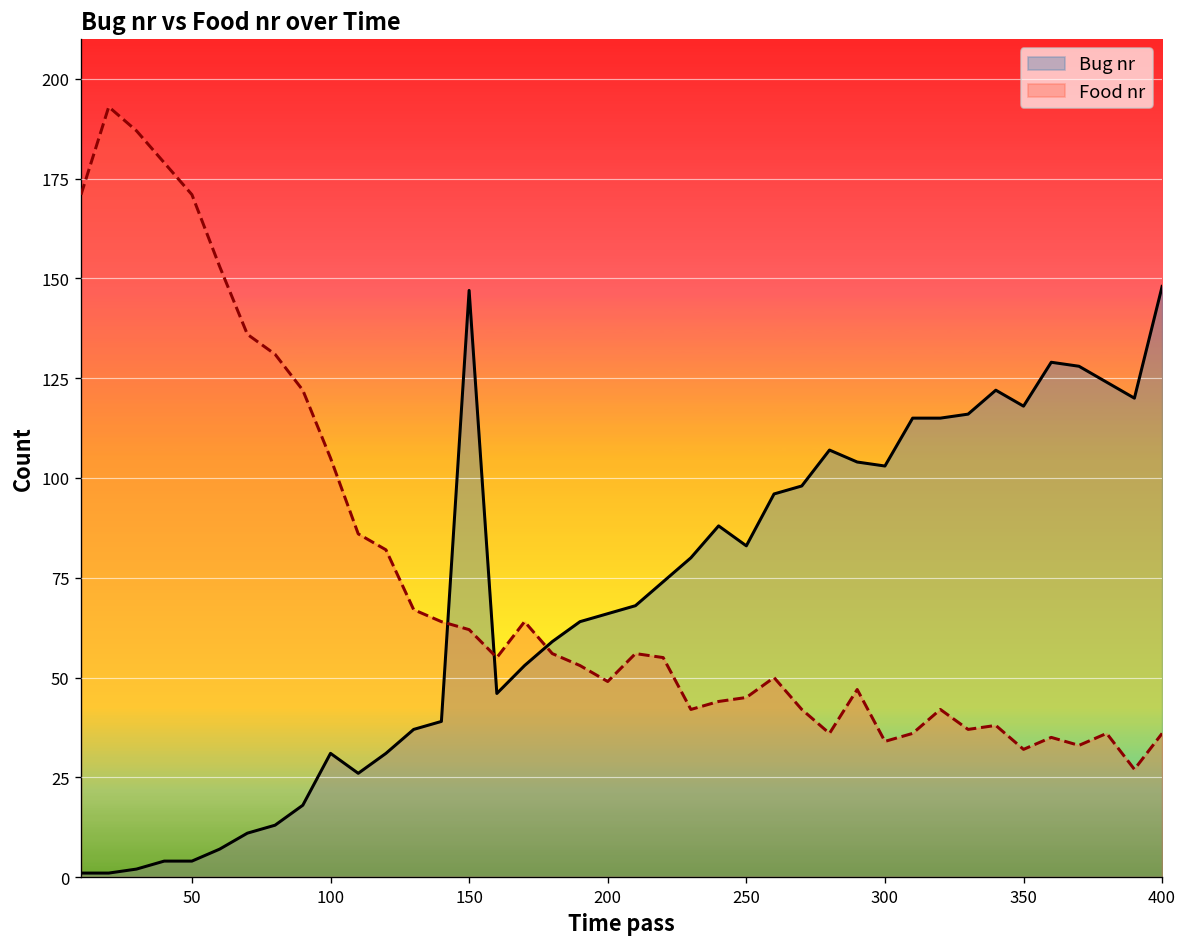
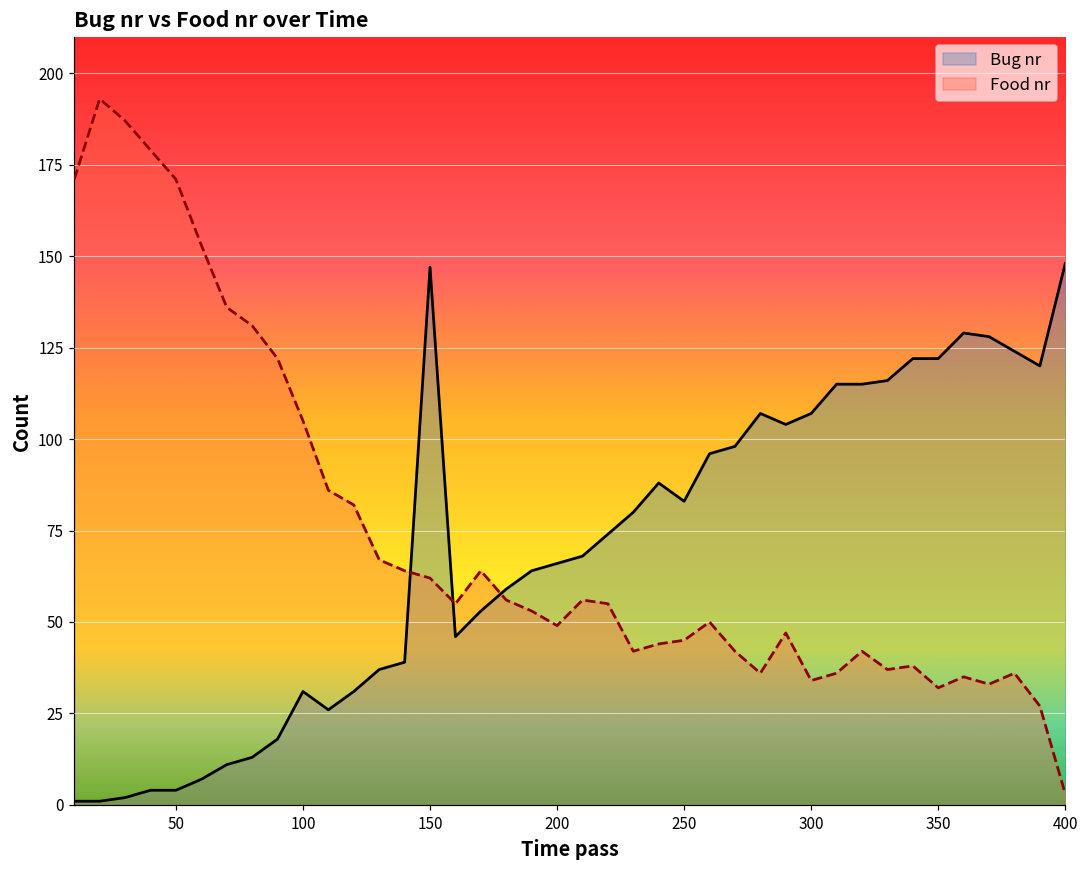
  {
    "Bug nr": {
      "50": 4,
      "100": 31,
      "150": 147,
      "200": 66,
      "250": 83,
-     "300": 103,
-     "350": 118,
+     "300": 107,
+     "350": 122,
      "400": 148
    },
    "Food nr": {
      "50": 171,
      "100": 105,
      "150": 62,
      "200": 49,
      "250": 45,
      "300": 34,
      "350": 32,
-     "400": 36
+     "400": 3
    }
  }
